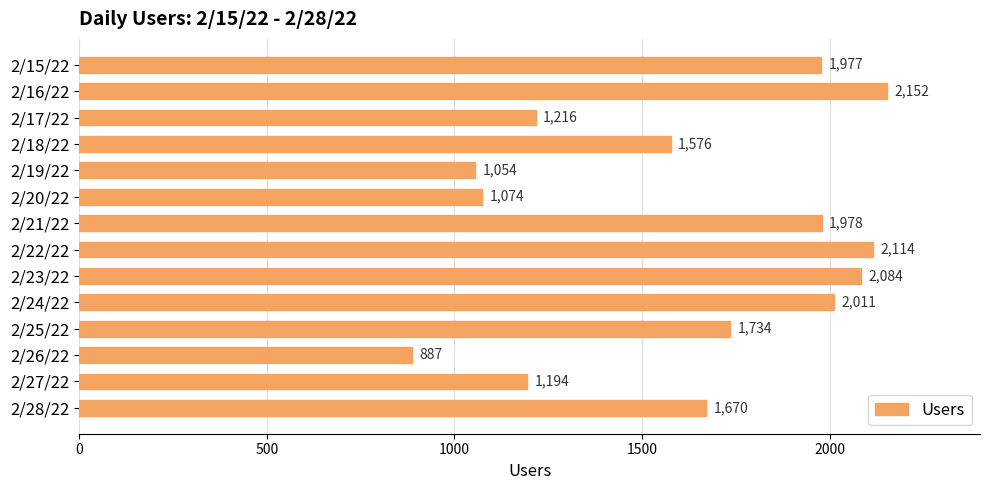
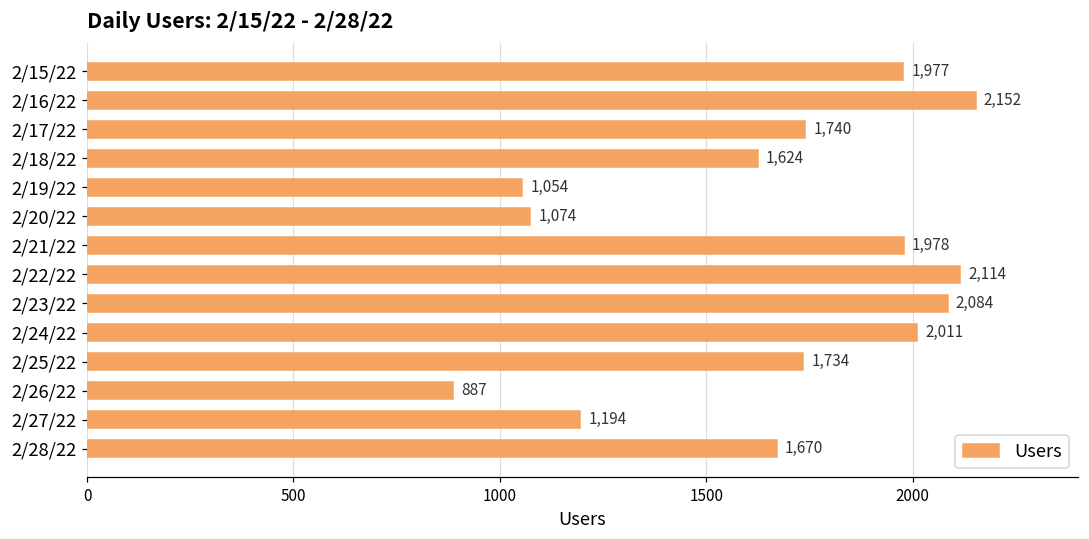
  {
    "2/15/22": "1,977",
    "2/16/22": "2,152",
-   "2/17/22": "1,216",
-   "2/18/22": "1,576",
+   "2/17/22": "1,740",
+   "2/18/22": "1,624",
    "2/19/22": "1,054",
    "2/20/22": "1,074",
    "2/21/22": "1,978",
    "2/22/22": "2,114",
    "2/23/22": "2,084",
    "2/24/22": "2,011",
    "2/25/22": "1,734",
    "2/26/22": "887",
    "2/27/22": "1,194",
    "2/28/22": "1,670"
  }
